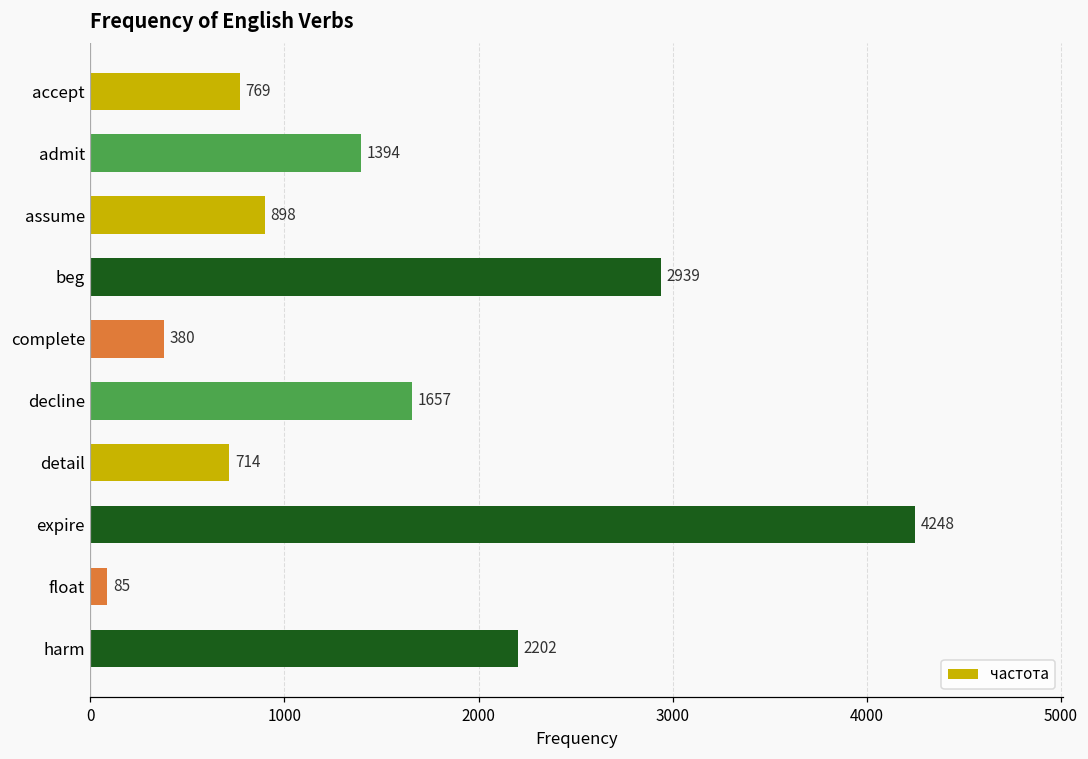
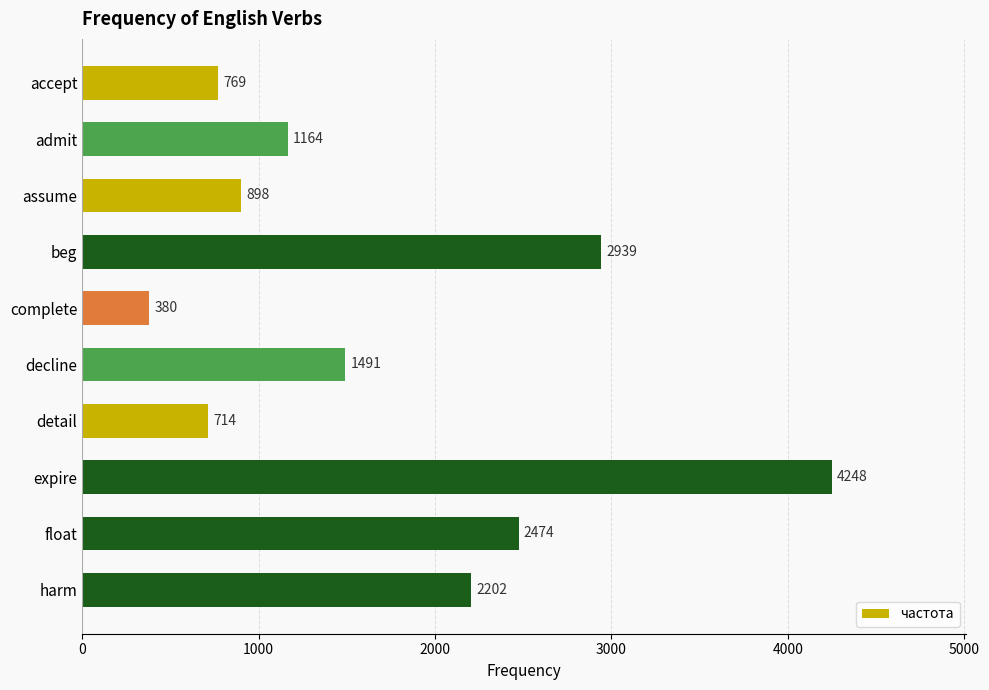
  {
    "accept": 769,
-   "admit": 1394,
+   "admit": 1164,
    "assume": 898,
    "beg": 2939,
    "complete": 380,
-   "decline": 1657,
+   "decline": 1491,
    "detail": 714,
    "expire": 4248,
-   "float": 85,
+   "float": 2474,
    "harm": 2202
  }
